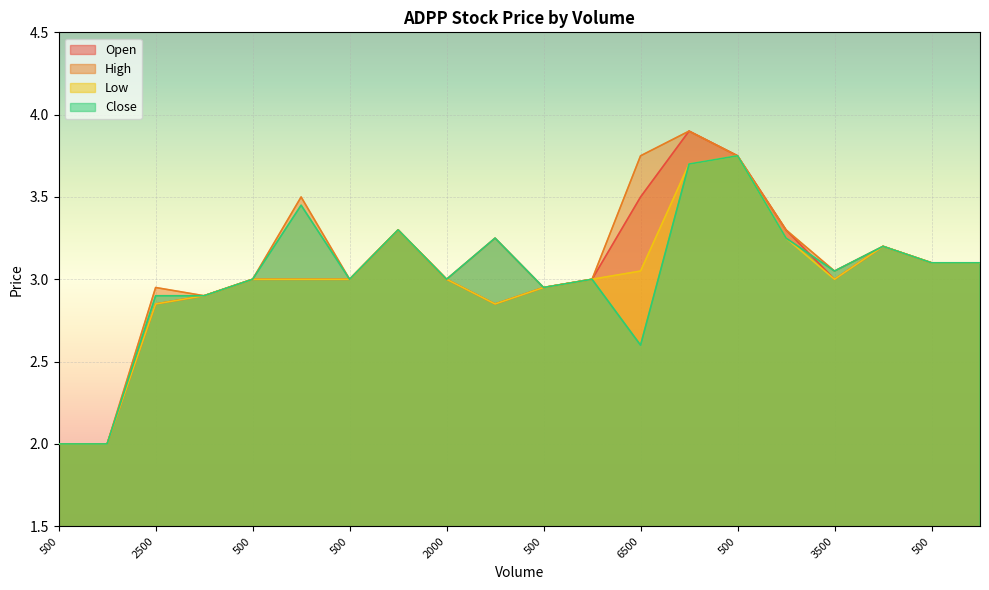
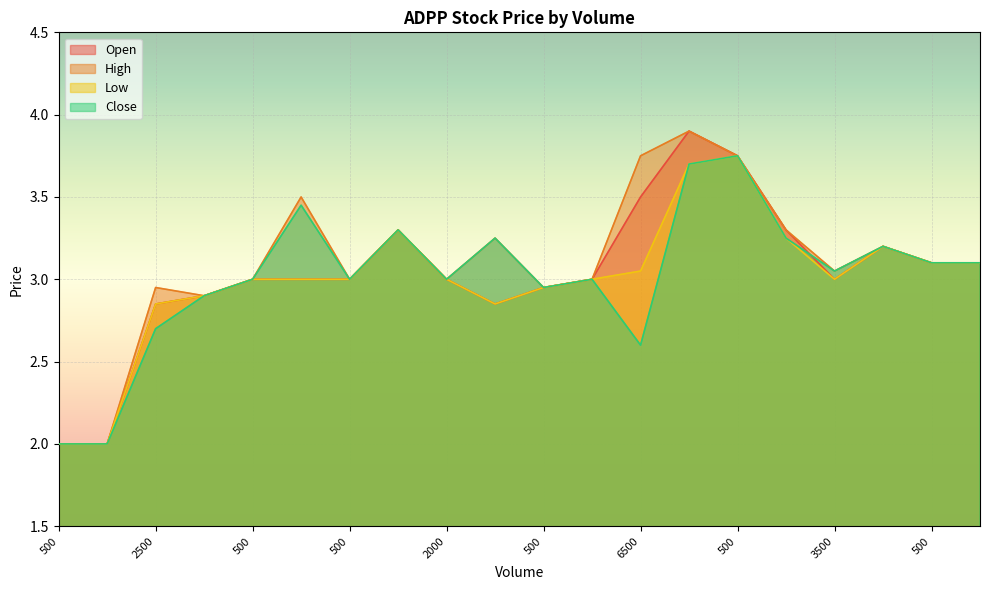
  {
    "Close": {
-     "2500": 2.9,
+     "2500": 2.7,
      "6500": 2.6
    }
  }
